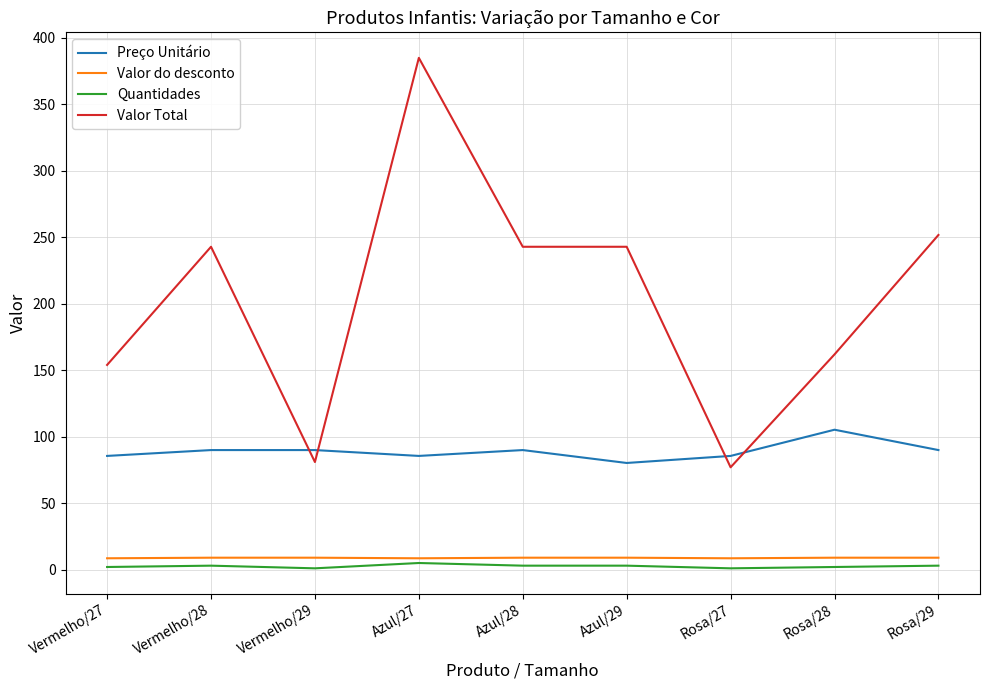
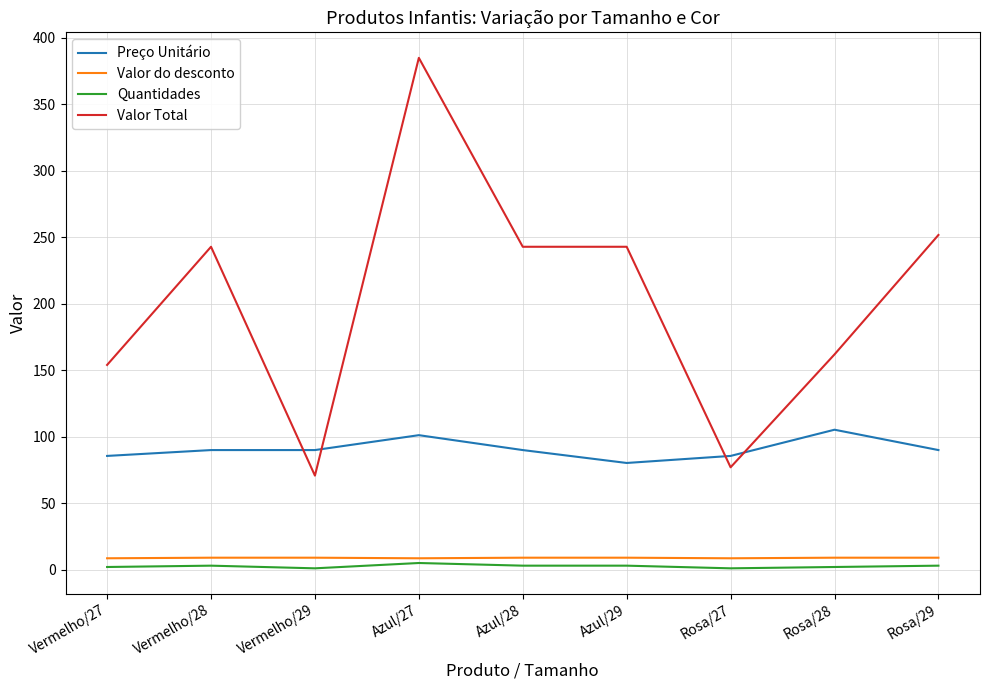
  {
    "Preço Unitário": {
      "Vermelho/27": 86,
      "Vermelho/28": 90,
      "Vermelho/29": 90,
-     "Azul/27": 86,
+     "Azul/27": 101,
      "Azul/28": 90,
      "Azul/29": 80,
      "Rosa/27": 86,
      "Rosa/28": 105,
      "Rosa/29": 90
    },
    "Valor do desconto": {
      "Vermelho/27": 9,
      "Vermelho/28": 9,
      "Vermelho/29": 9,
      "Azul/27": 9,
      "Azul/28": 9,
      "Azul/29": 9,
      "Rosa/27": 9,
      "Rosa/28": 9,
      "Rosa/29": 9
    },
    "Quantidades": {
      "Vermelho/27": 2,
      "Vermelho/28": 3,
      "Vermelho/29": 1,
      "Azul/27": 5,
      "Azul/28": 3,
      "Azul/29": 3,
      "Rosa/27": 1,
      "Rosa/28": 2,
      "Rosa/29": 3
    },
    "Valor Total": {
      "Vermelho/27": 154,
      "Vermelho/28": 243,
-     "Vermelho/29": 81,
+     "Vermelho/29": 71,
      "Azul/27": 385,
      "Azul/28": 243,
      "Azul/29": 243,
      "Rosa/27": 77,
      "Rosa/28": 162,
      "Rosa/29": 252
    }
  }
